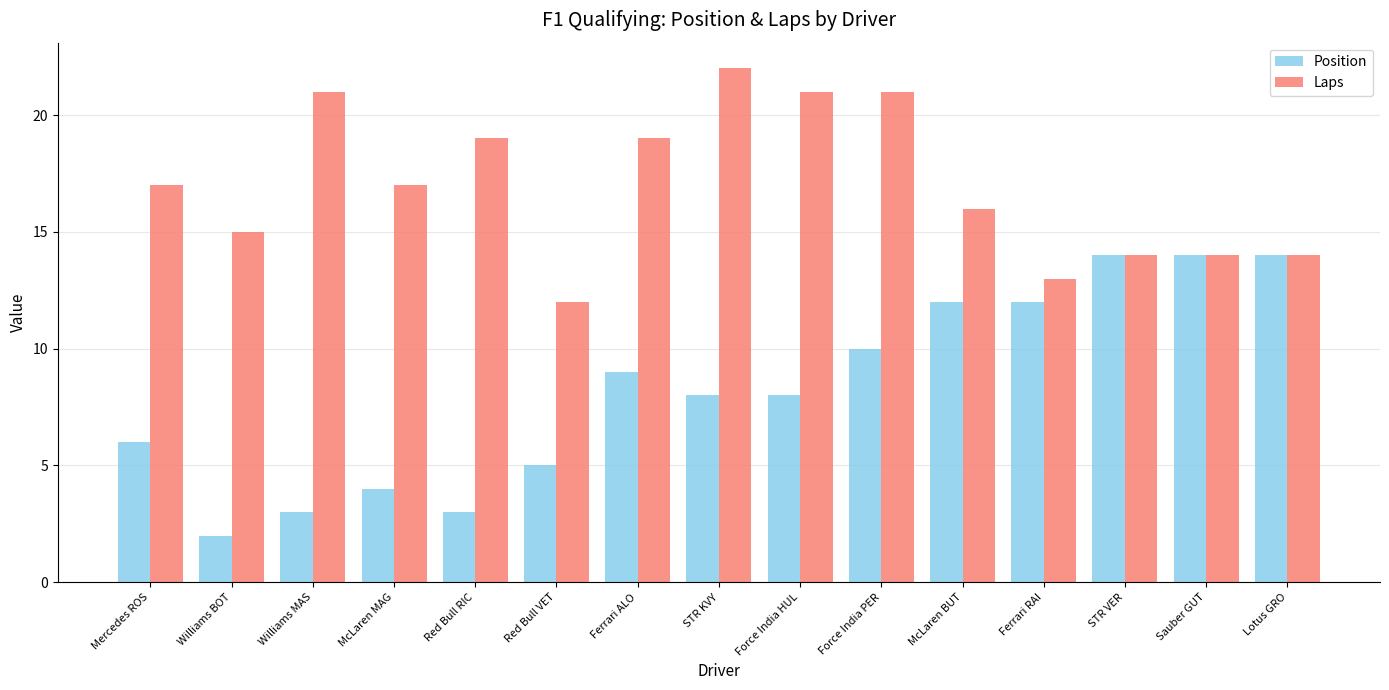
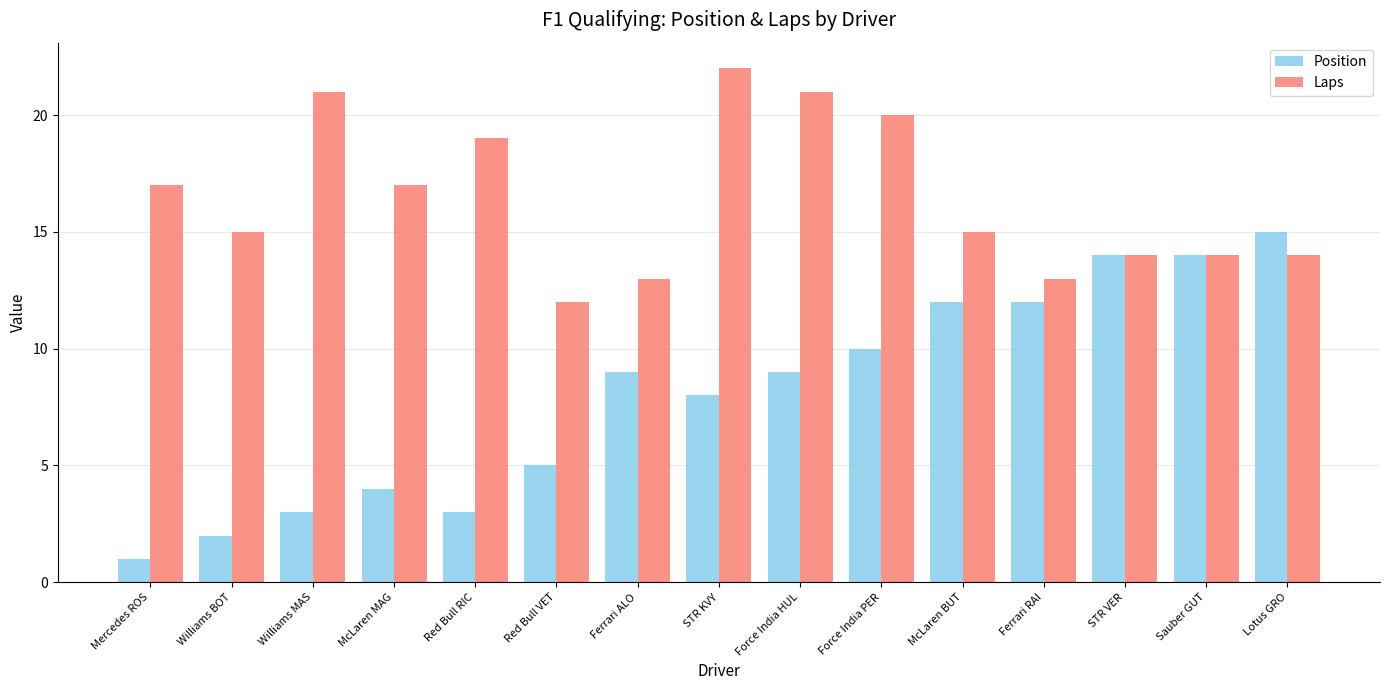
  {
    "Position": {
-     "Mercedes ROS": 6,
+     "Mercedes ROS": 1,
      "Williams BOT": 2,
      "Williams MAS": 3,
      "McLaren MAG": 4,
      "Red Bull RIC": 3,
      "Red Bull VET": 5,
      "Ferrari ALO": 9,
      "STR KVY": 8,
-     "Force India HUL": 8,
+     "Force India HUL": 9,
      "Force India PER": 10,
      "McLaren BUT": 12,
      "Ferrari RAI": 12,
      "STR VER": 14,
      "Sauber GUT": 14,
-     "Lotus GRO": 14
+     "Lotus GRO": 15
    },
    "Laps": {
      "Mercedes ROS": 17,
      "Williams BOT": 15,
      "Williams MAS": 21,
      "McLaren MAG": 17,
      "Red Bull RIC": 19,
      "Red Bull VET": 12,
-     "Ferrari ALO": 19,
+     "Ferrari ALO": 13,
      "STR KVY": 22,
      "Force India HUL": 21,
-     "Force India PER": 21,
-     "McLaren BUT": 16,
+     "Force India PER": 20,
+     "McLaren BUT": 15,
      "Ferrari RAI": 13,
      "STR VER": 14,
      "Sauber GUT": 14,
      "Lotus GRO": 14
    }
  }
